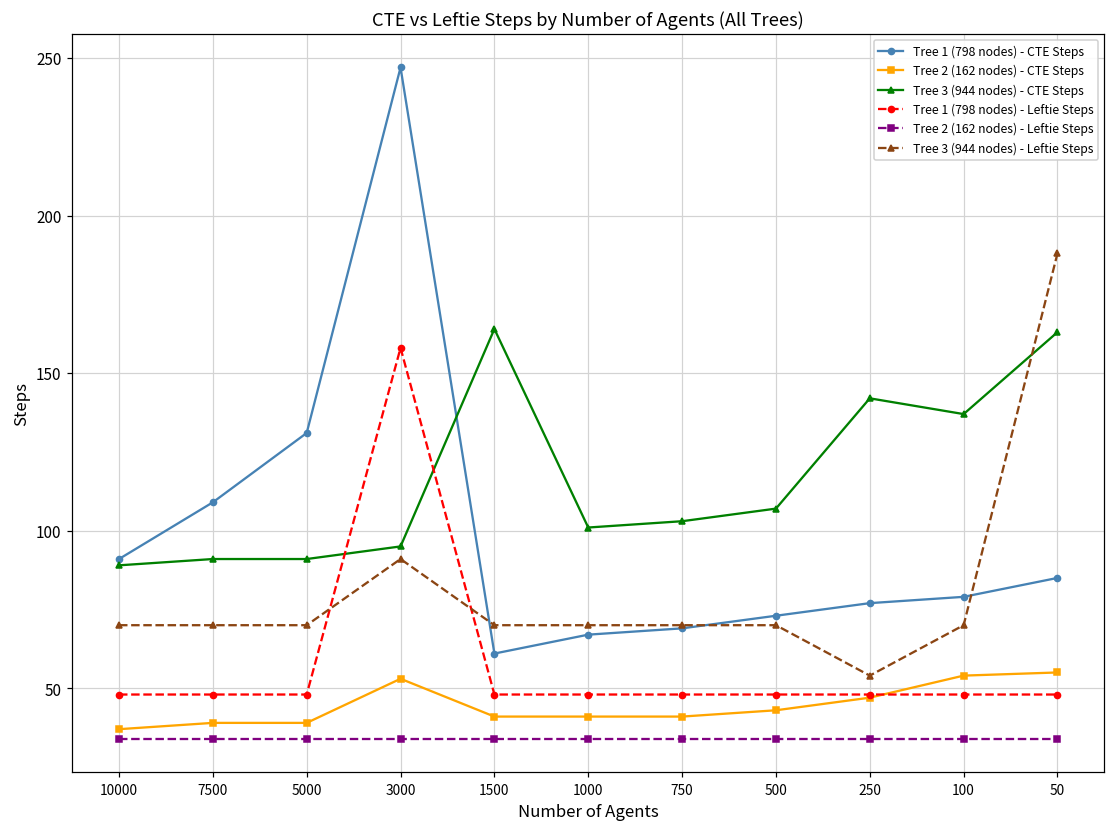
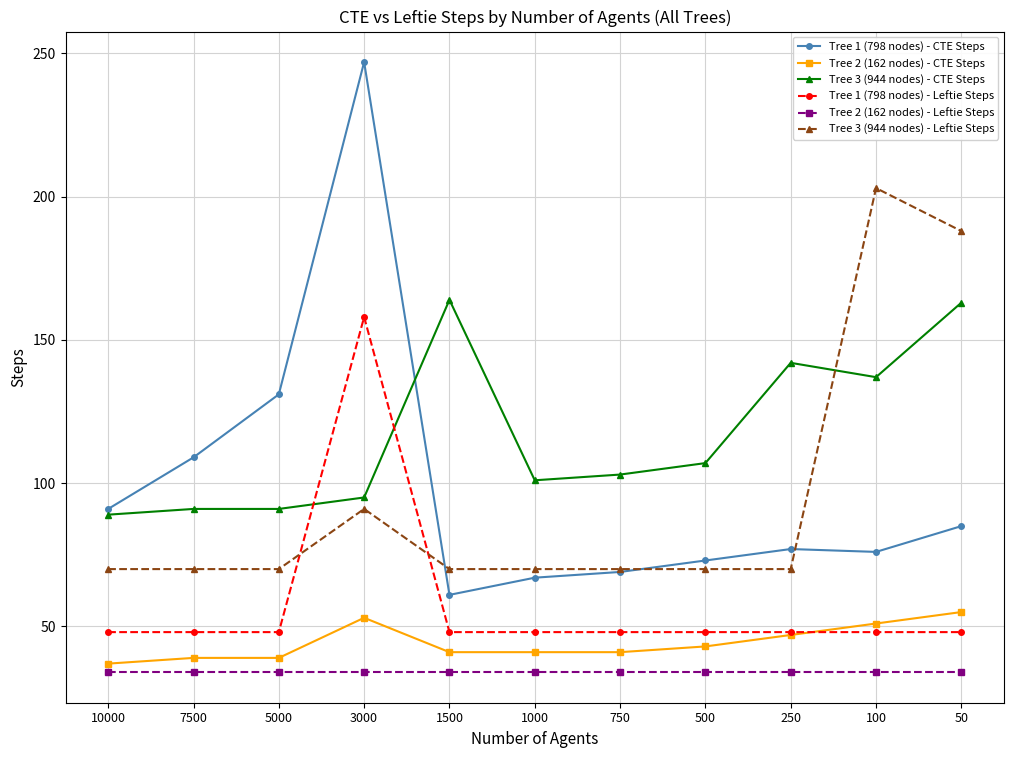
  {
    "Tree 1 (798 nodes) - CTE Steps": {
      "10000": 91,
      "7500": 109,
      "5000": 131,
      "3000": 247,
      "1500": 61,
      "1000": 67,
      "750": 69,
      "500": 73,
      "250": 77,
-     "100": 79,
+     "100": 76,
      "50": 85
    },
    "Tree 2 (162 nodes) - CTE Steps": {
      "10000": 37,
      "7500": 39,
      "5000": 39,
      "3000": 53,
      "1500": 41,
      "1000": 41,
      "750": 41,
      "500": 43,
      "250": 47,
-     "100": 54,
+     "100": 51,
      "50": 55
    },
    "Tree 3 (944 nodes) - CTE Steps": {
      "10000": 89,
      "7500": 91,
      "5000": 91,
      "3000": 95,
      "1500": 164,
      "1000": 101,
      "750": 103,
      "500": 107,
      "250": 142,
      "100": 137,
      "50": 163
    },
    "Tree 1 (798 nodes) - Leftie Steps": {
      "10000": 48,
      "7500": 48,
      "5000": 48,
      "3000": 158,
      "1500": 48,
      "1000": 48,
      "750": 48,
      "500": 48,
      "250": 48,
      "100": 48,
      "50": 48
    },
    "Tree 2 (162 nodes) - Leftie Steps": {
      "10000": 34,
      "7500": 34,
      "5000": 34,
      "3000": 34,
      "1500": 34,
      "1000": 34,
      "750": 34,
      "500": 34,
      "250": 34,
      "100": 34,
      "50": 34
    },
    "Tree 3 (944 nodes) - Leftie Steps": {
      "10000": 70,
      "7500": 70,
      "5000": 70,
      "3000": 91,
      "1500": 70,
      "1000": 70,
      "750": 70,
      "500": 70,
-     "250": 54,
-     "100": 70,
+     "250": 70,
+     "100": 203,
      "50": 188
    }
  }
